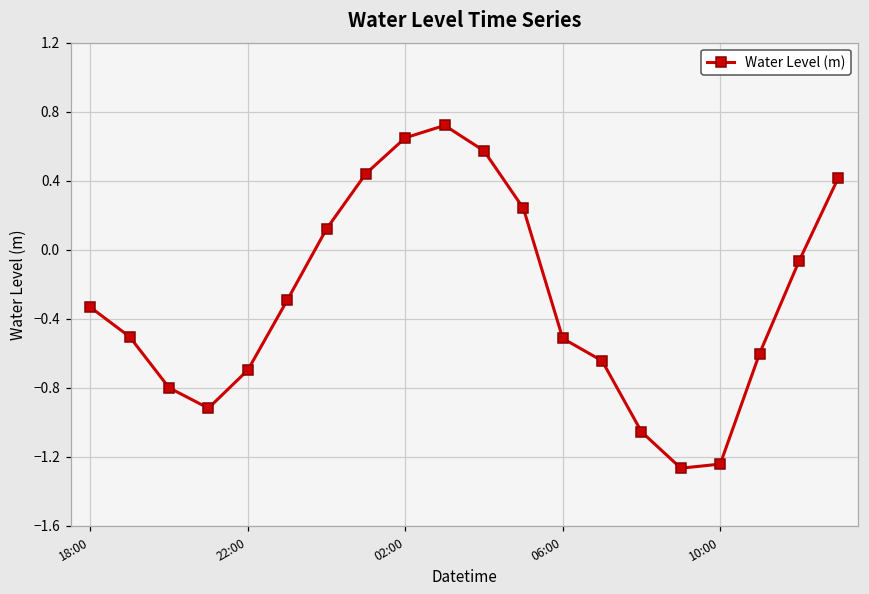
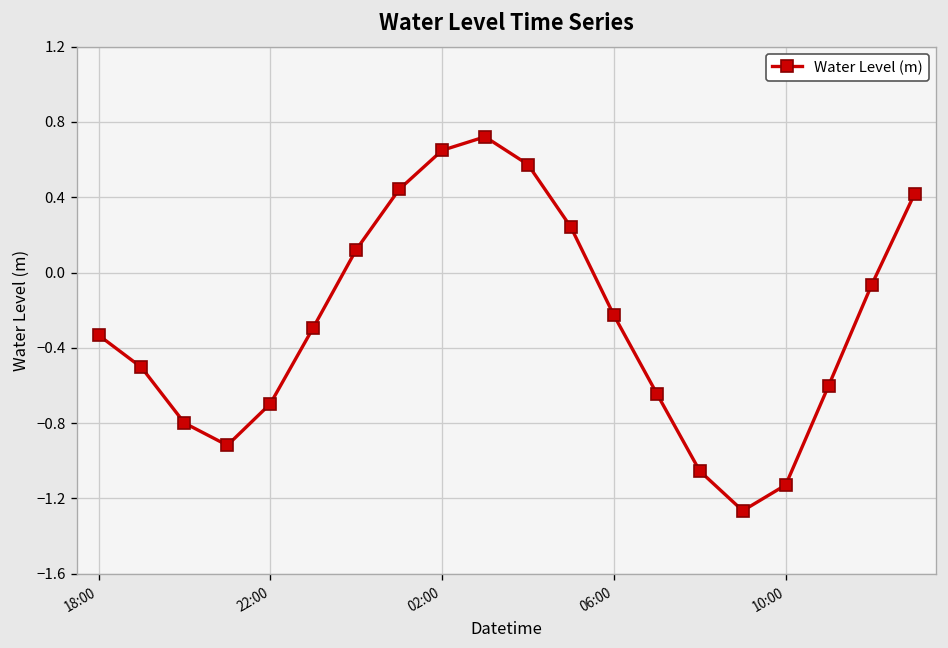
  {
    "18:00": -0.33,
    "22:00": -0.70,
    "02:00": 0.65,
-   "06:00": -0.51,
-   "10:00": -1.24
+   "06:00": -0.23,
+   "10:00": -1.13
  }
